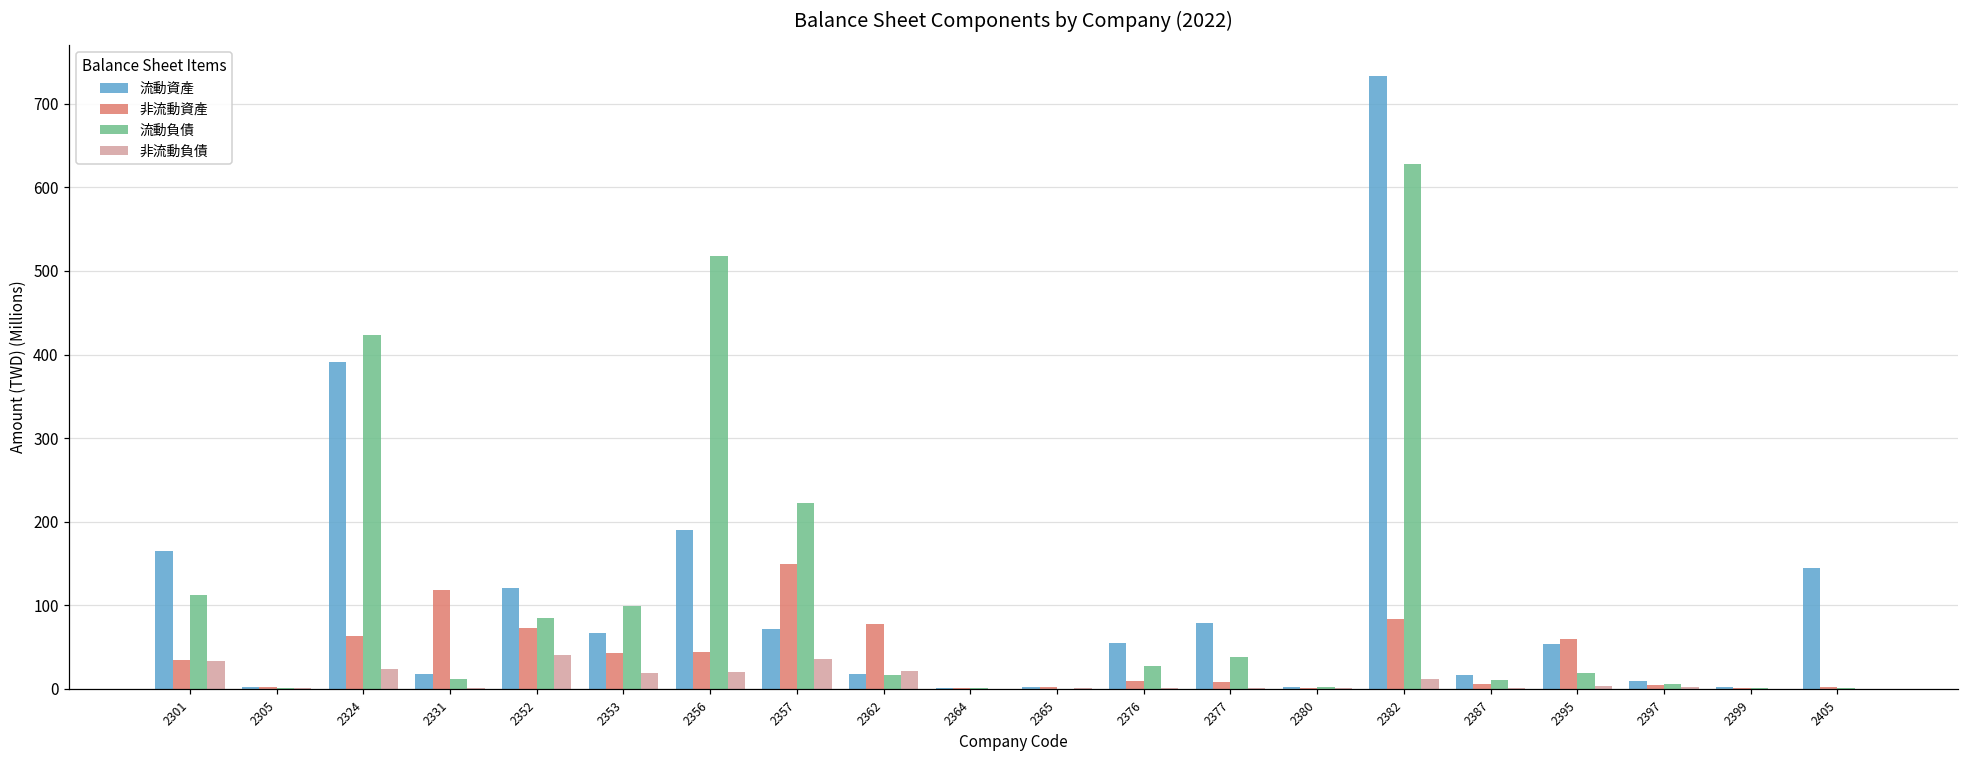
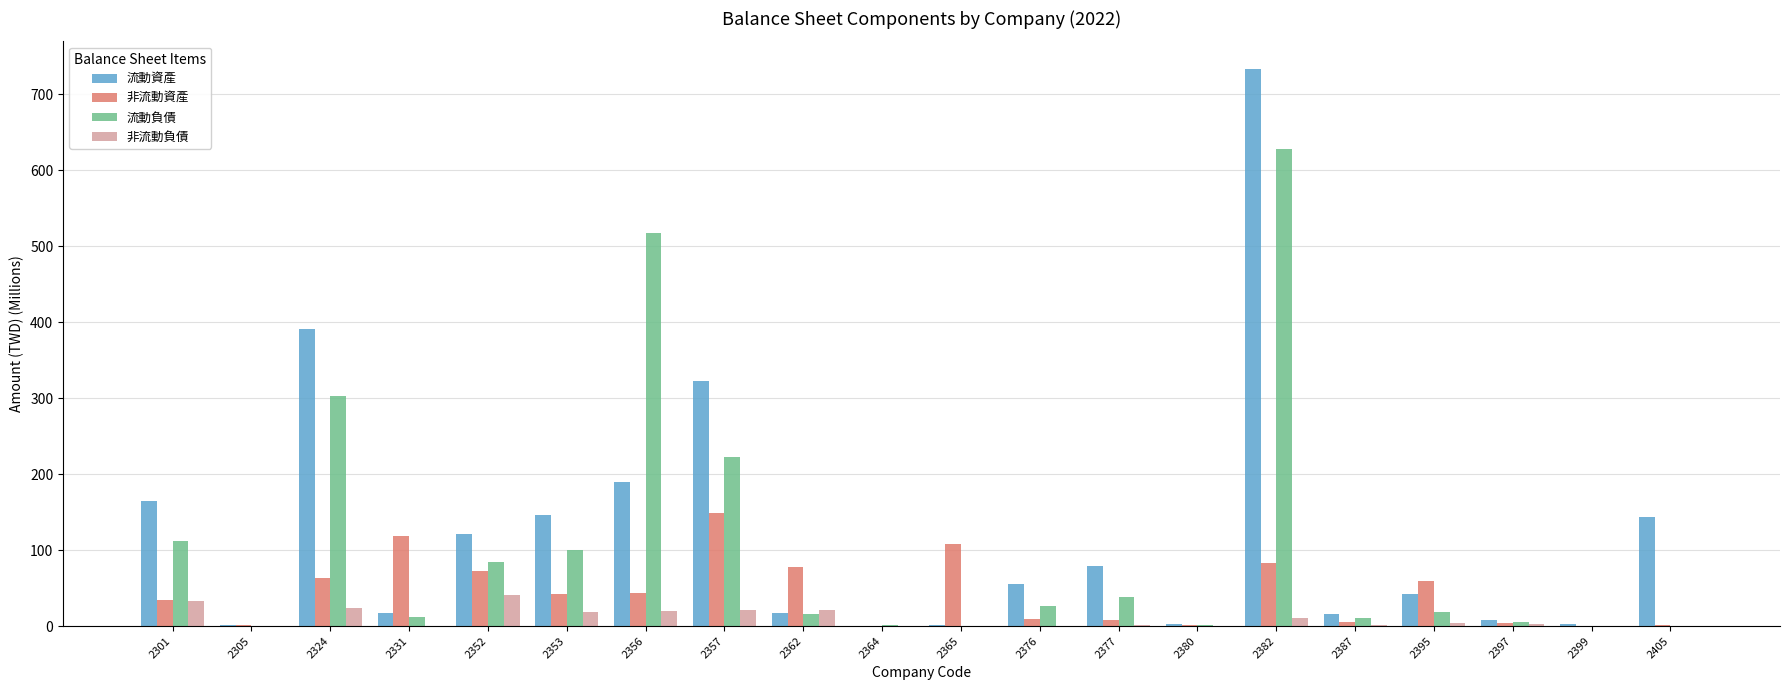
  {
    "流動資產": {
      "2301": 160,
      "2324": 390,
      "2331": 20,
      "2352": 120,
-     "2353": 70,
+     "2353": 150,
      "2356": 190,
-     "2357": 70,
+     "2357": 320,
      "2362": 20,
      "2376": 50,
      "2377": 80,
      "2382": 730,
      "2387": 20,
-     "2395": 50,
+     "2395": 40,
      "2397": 10,
      "2405": 140
    },
    "非流動資產": {
      "2301": 30,
      "2324": 60,
      "2331": 120,
      "2352": 70,
      "2353": 40,
      "2356": 40,
      "2357": 150,
      "2362": 80,
-     "2365": 0,
+     "2365": 110,
      "2376": 10,
      "2377": 10,
      "2382": 80,
      "2387": 10,
      "2395": 60,
      "2397": 0
    },
    "流動負債": {
      "2301": 110,
-     "2324": 420,
+     "2324": 300,
      "2331": 10,
      "2352": 80,
      "2353": 100,
      "2356": 520,
      "2357": 220,
      "2362": 20,
      "2376": 30,
      "2377": 40,
      "2382": 630,
      "2387": 10,
      "2395": 20,
      "2397": 10
    },
    "非流動負債": {
      "2301": 30,
      "2324": 20,
      "2352": 40,
      "2353": 20,
      "2356": 20,
-     "2357": 40,
+     "2357": 20,
      "2362": 20,
      "2382": 10,
      "2395": 0
    }
  }
